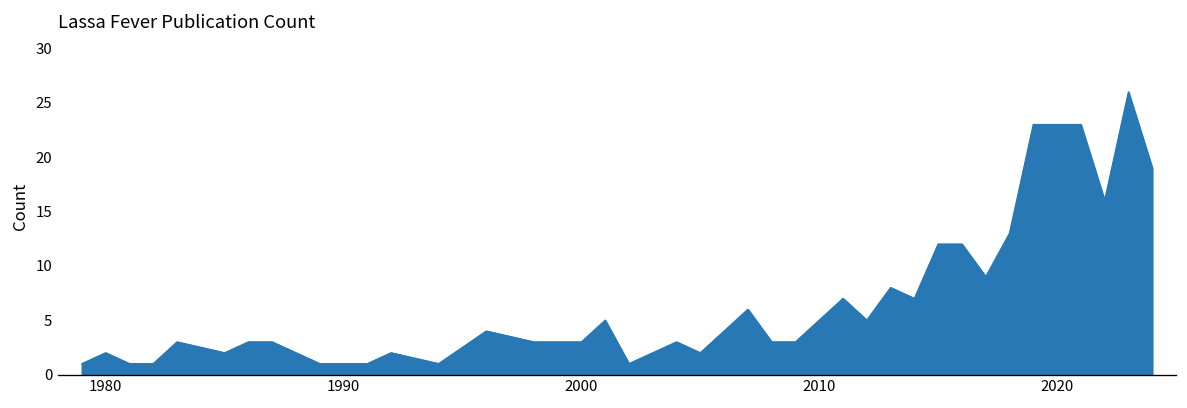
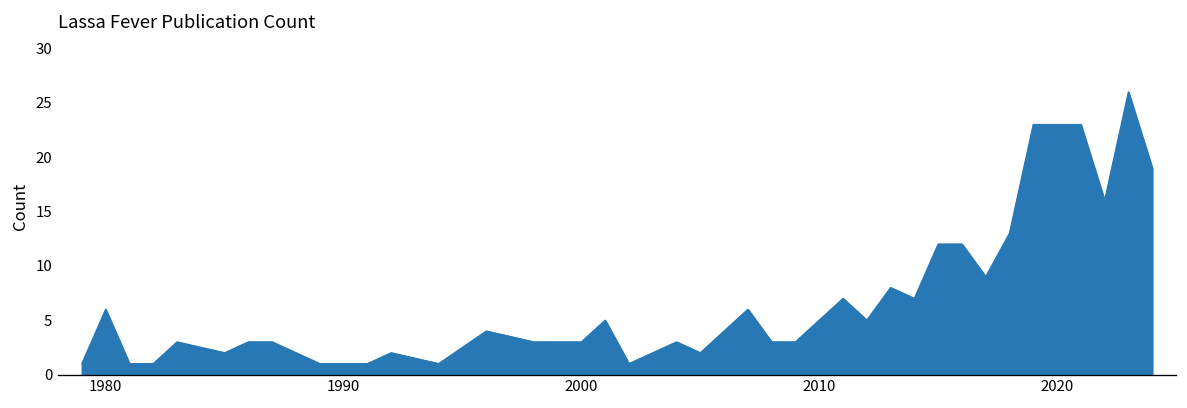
  {
-   "1980": 2,
+   "1980": 6,
    "2000": 3,
    "2010": 5,
    "2020": 23
  }
